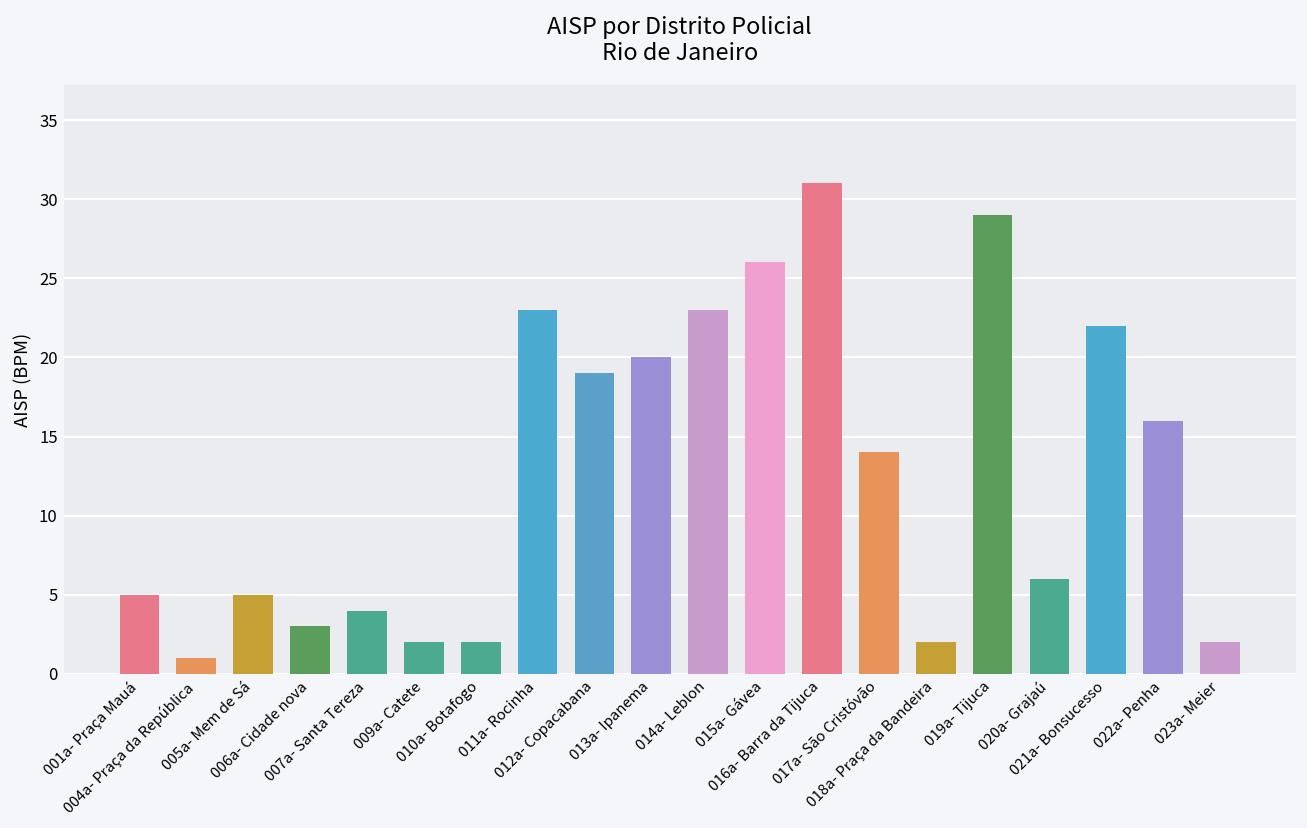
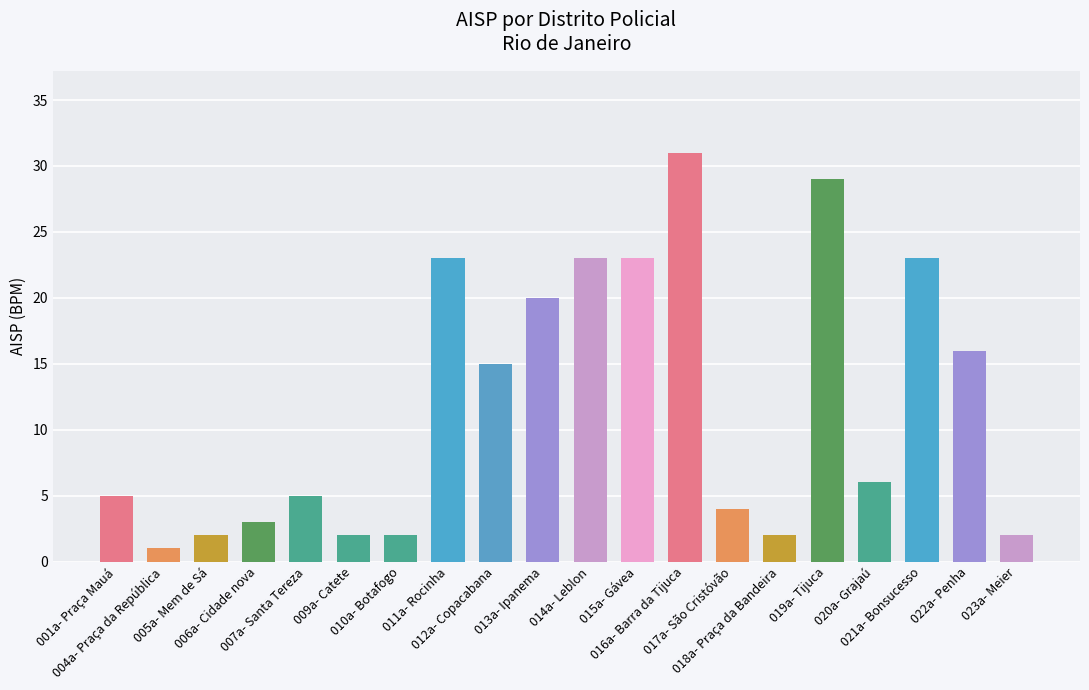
  {
    "001a- Praça Mauá": 5,
    "004a- Praça da República": 1,
-   "005a- Mem de Sá": 5,
+   "005a- Mem de Sá": 2,
    "006a- Cidade nova": 3,
-   "007a- Santa Tereza": 4,
+   "007a- Santa Tereza": 5,
    "009a- Catete": 2,
    "010a- Botafogo": 2,
    "011a- Rocinha": 23,
-   "012a- Copacabana": 19,
+   "012a- Copacabana": 15,
    "013a- Ipanema": 20,
    "014a- Leblon": 23,
-   "015a- Gávea": 26,
+   "015a- Gávea": 23,
    "016a- Barra da Tijuca": 31,
-   "017a- São Cristóvão": 14,
+   "017a- São Cristóvão": 4,
    "018a- Praça da Bandeira": 2,
    "019a- Tijuca": 29,
    "020a- Grajaú": 6,
-   "021a- Bonsucesso": 22,
+   "021a- Bonsucesso": 23,
    "022a- Penha": 16,
    "023a- Meier": 2
  }
